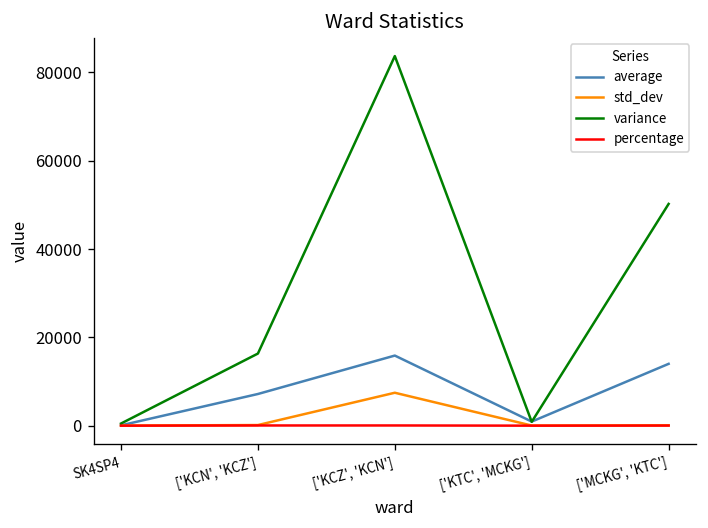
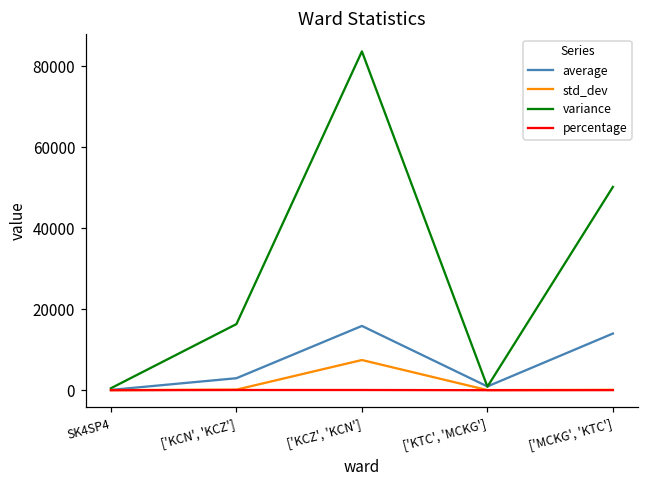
  {
    "average": {
-     "['KCN', 'KCZ']": 7000,
+     "['KCN', 'KCZ']": 3000,
      "['KCZ', 'KCN']": 16000,
      "['MCKG', 'KTC']": 14000
    },
    "std_dev": {
      "['KCZ', 'KCN']": 7000
    },
    "variance": {
      "['KCN', 'KCZ']": 16000,
      "['KCZ', 'KCN']": 84000,
      "['MCKG', 'KTC']": 50000
    },
    "percentage": {
      "['KCZ', 'KCN']": 0
    }
  }
